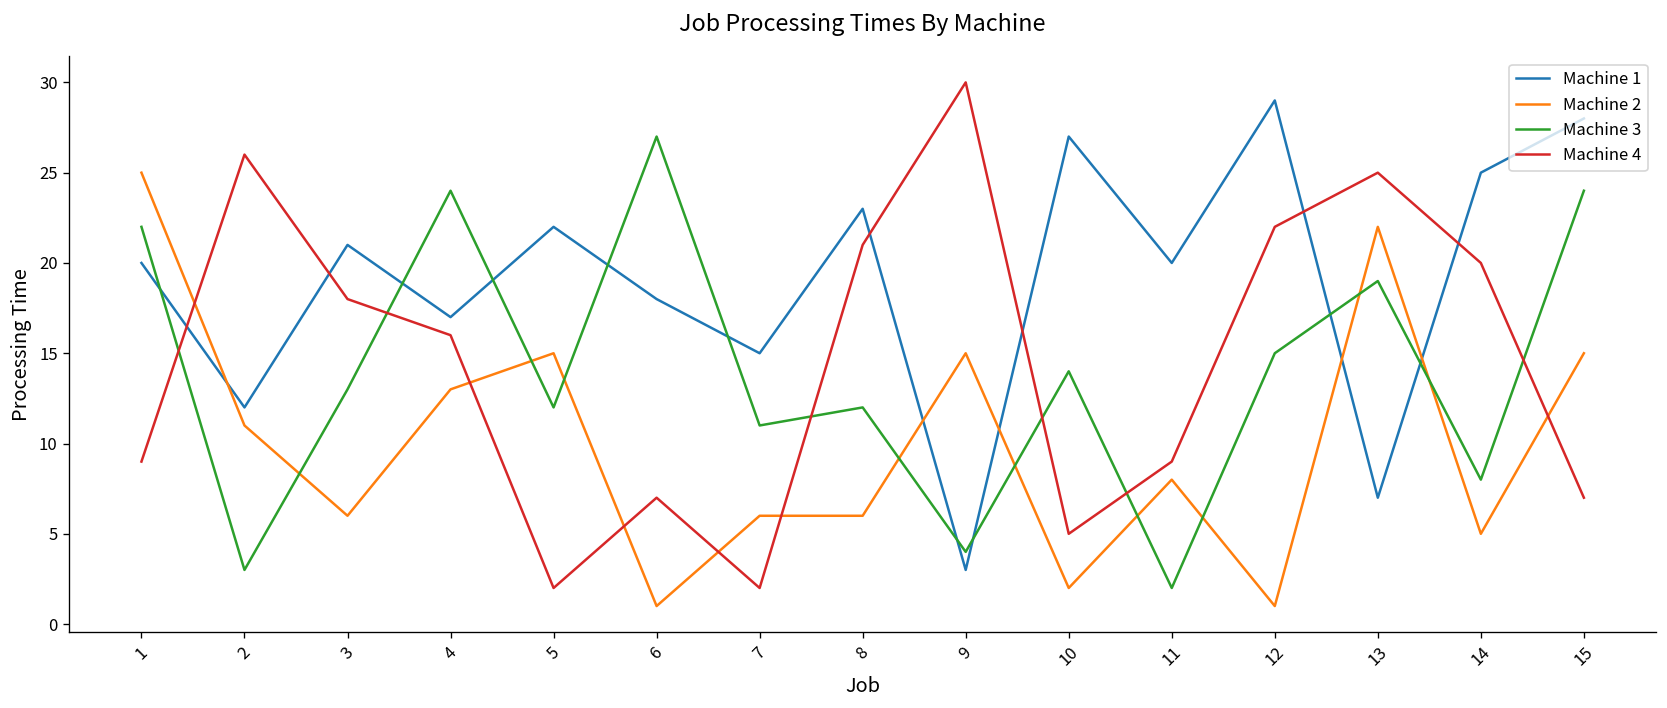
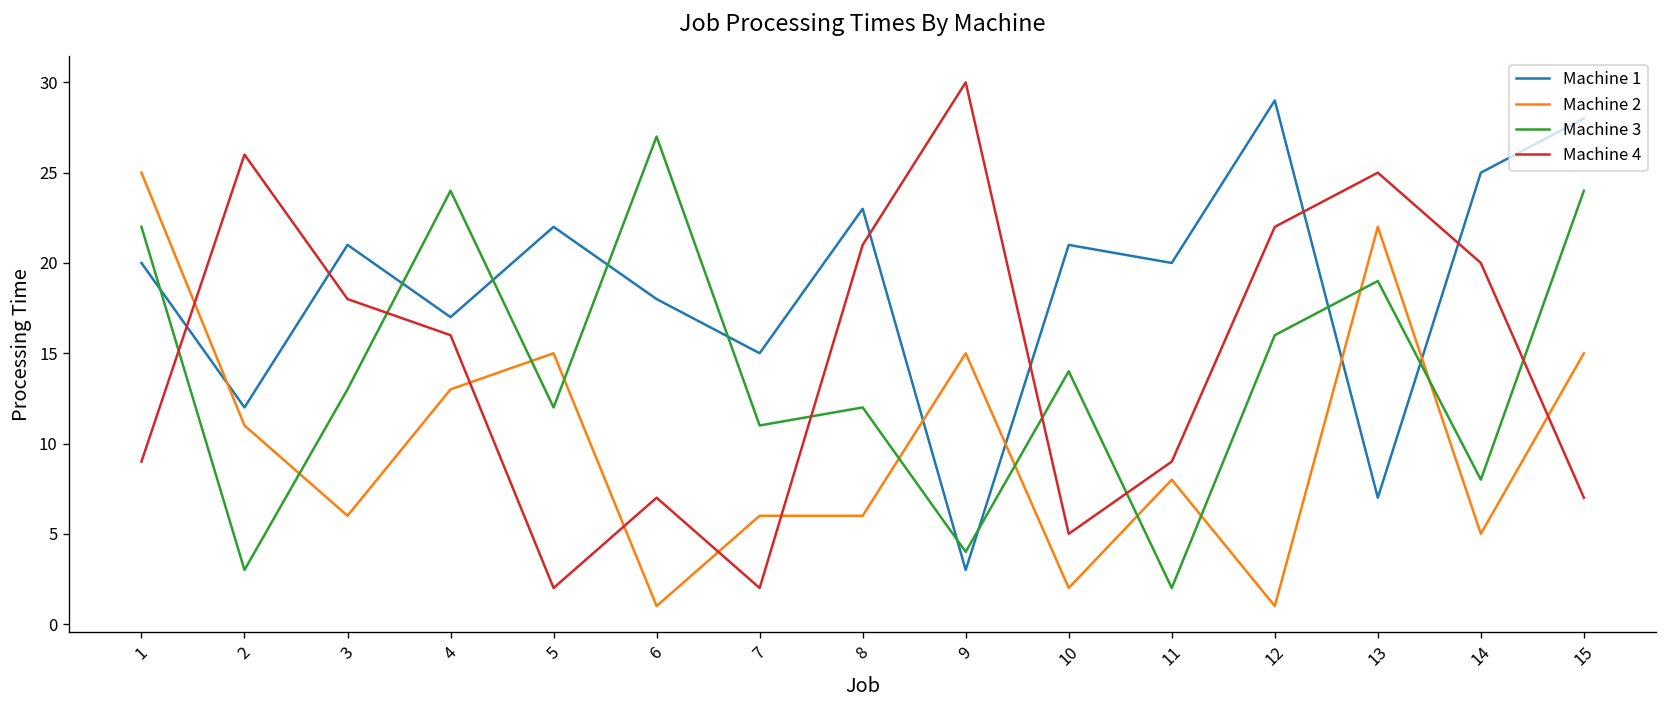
  {
    "Machine 1": {
      "1": 20,
      "2": 12,
      "3": 21,
      "4": 17,
      "5": 22,
      "6": 18,
      "7": 15,
      "8": 23,
      "9": 3,
-     "10": 27,
+     "10": 21,
      "11": 20,
      "12": 29,
      "13": 7,
      "14": 25
    },
    "Machine 2": {
      "1": 25,
      "2": 11,
      "3": 6,
      "4": 13,
      "5": 15,
      "6": 1,
      "7": 6,
      "8": 6,
      "9": 15,
      "10": 2,
      "11": 8,
      "12": 1,
      "13": 22,
      "14": 5,
      "15": 15
    },
    "Machine 3": {
      "1": 22,
      "2": 3,
      "3": 13,
      "4": 24,
      "5": 12,
      "6": 27,
      "7": 11,
      "8": 12,
      "9": 4,
      "10": 14,
      "11": 2,
-     "12": 15,
+     "12": 16,
      "13": 19,
      "14": 8,
      "15": 24
    },
    "Machine 4": {
      "1": 9,
      "2": 26,
      "3": 18,
      "4": 16,
      "5": 2,
      "6": 7,
      "7": 2,
      "8": 21,
      "9": 30,
      "10": 5,
      "11": 9,
      "12": 22,
      "13": 25,
      "14": 20,
      "15": 7
    }
  }
